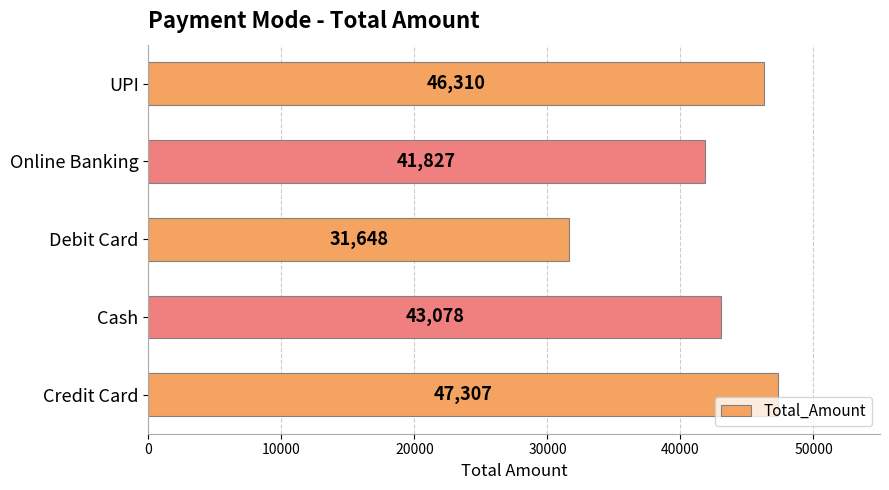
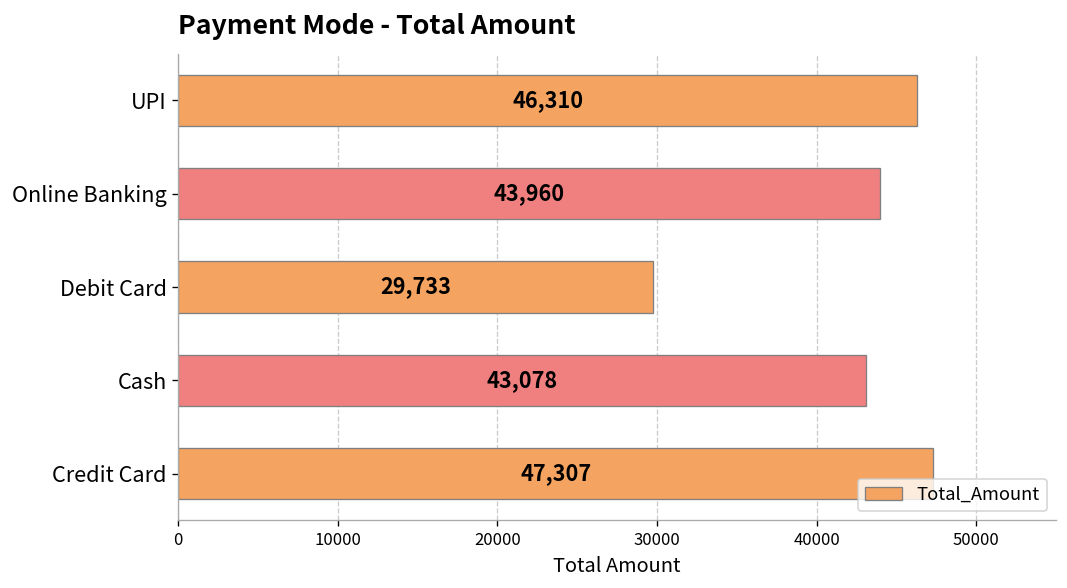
  {
    "UPI": "46,310",
-   "Online Banking": "41,827",
-   "Debit Card": "31,648",
+   "Online Banking": "43,960",
+   "Debit Card": "29,733",
    "Cash": "43,078",
    "Credit Card": "47,307"
  }
